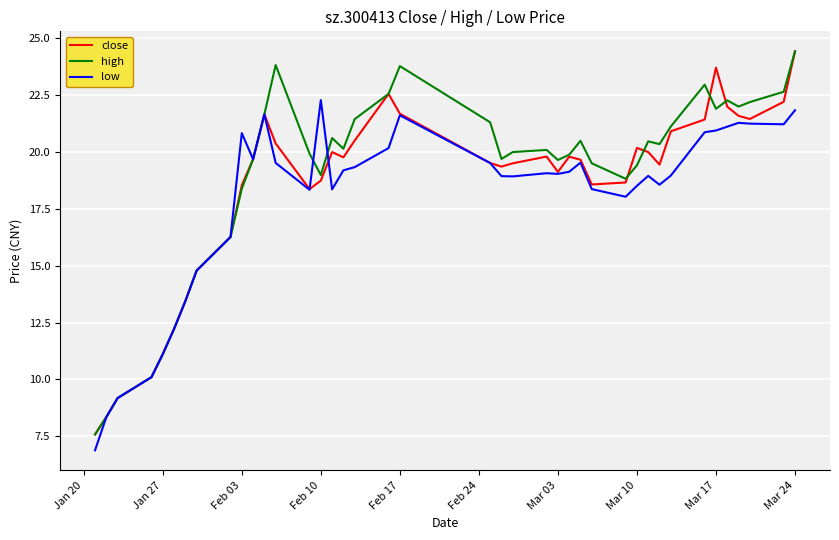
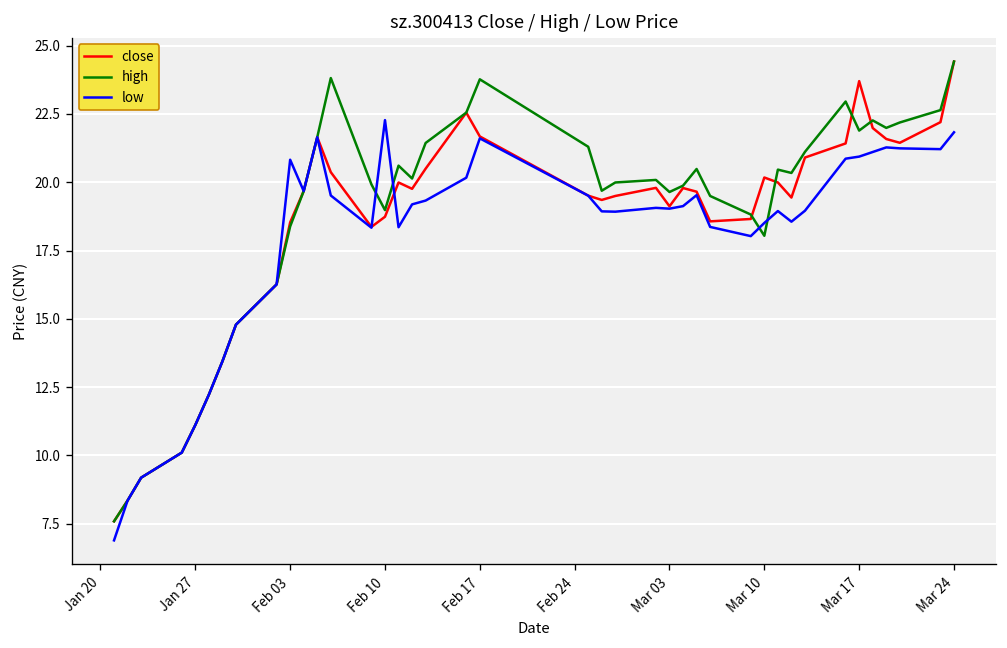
  {
    "close": {
      "Feb 03": 18.5,
      "Feb 10": 18.7,
      "Mar 10": 20.2,
      "Mar 17": 23.7
    },
    "high": {
      "Feb 03": 18.4,
      "Feb 10": 19.0,
      "Feb 17": 23.8,
      "Mar 03": 19.6,
-     "Mar 10": 19.4,
+     "Mar 10": 18.0,
      "Mar 17": 21.9
    },
    "low": {
      "Feb 03": 20.8,
      "Feb 10": 22.3,
      "Mar 10": 18.5,
      "Mar 17": 20.9,
      "Mar 24": 21.8
    }
  }
